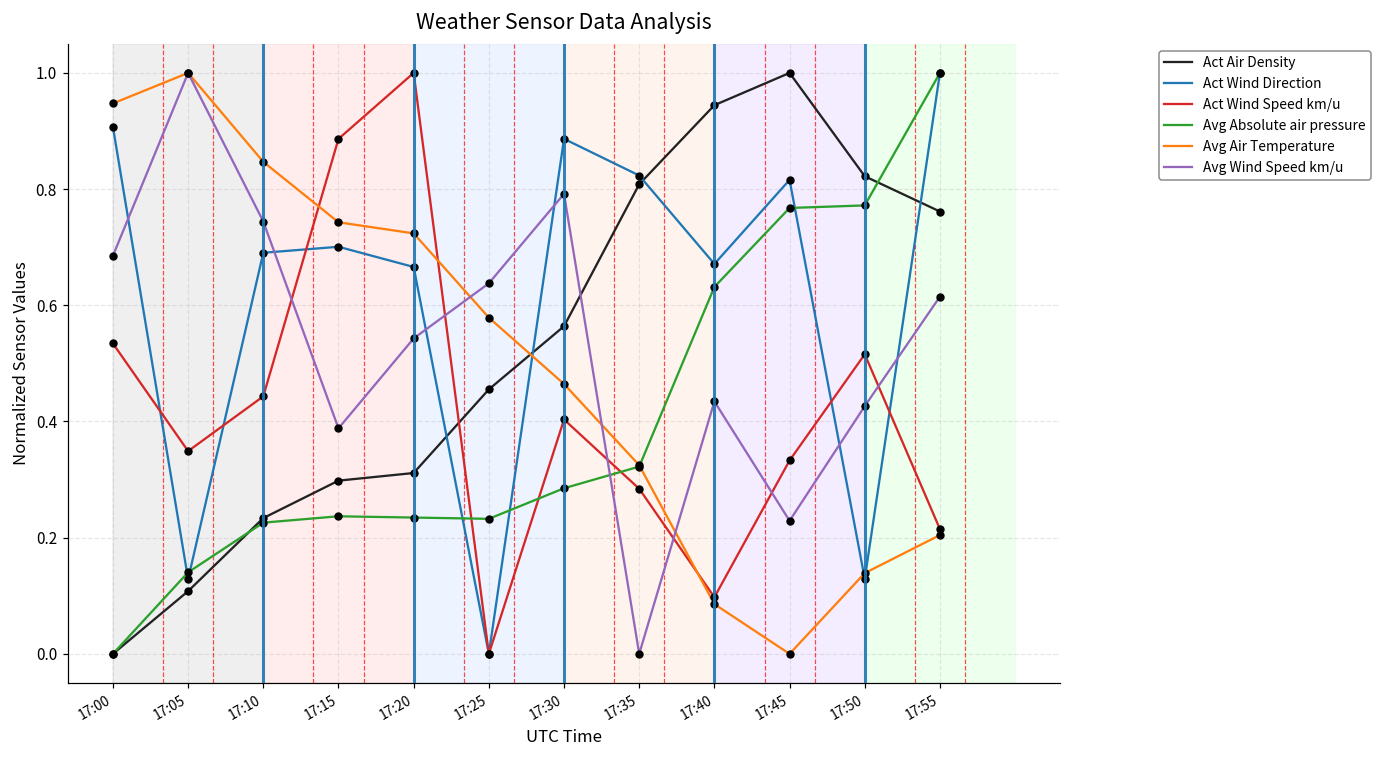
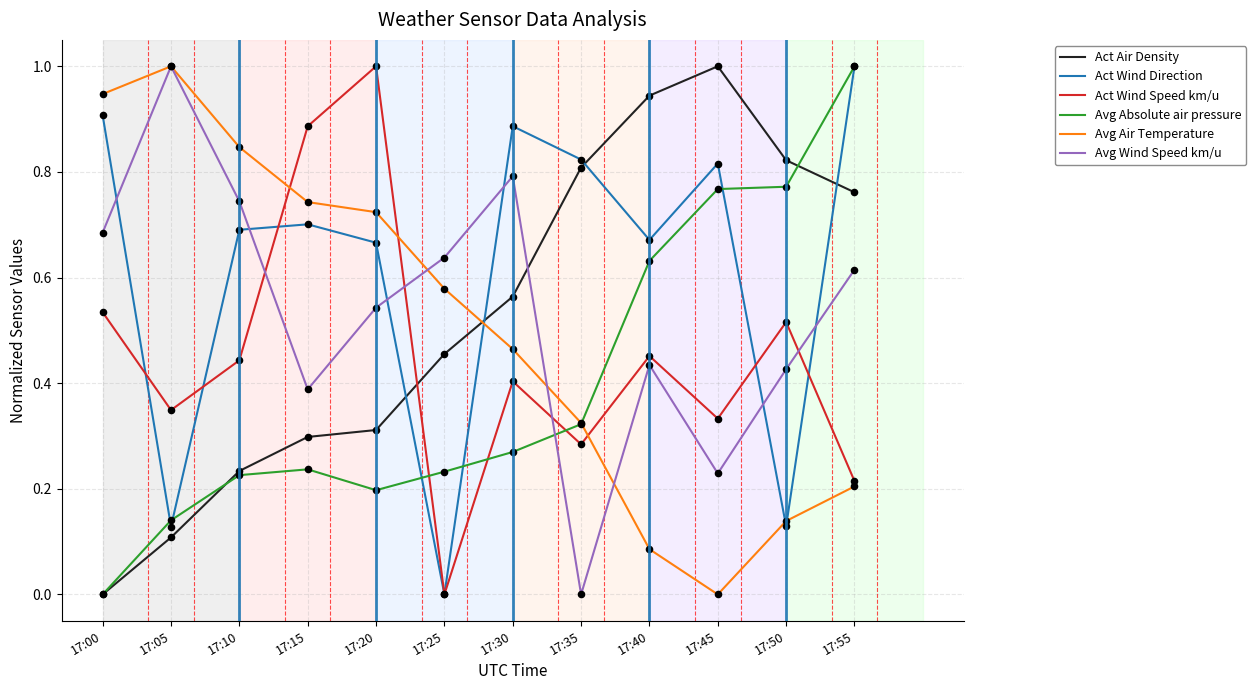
  {
    "Act Air Density": {
      "17:05": 0.11,
      "17:10": 0.23,
      "17:15": 0.30,
      "17:20": 0.31,
      "17:25": 0.46,
      "17:30": 0.56,
      "17:35": 0.81,
      "17:40": 0.94,
      "17:45": 1.00,
      "17:50": 0.82,
      "17:55": 0.76
    },
    "Act Wind Direction": {
      "17:00": 0.91,
      "17:05": 0.13,
      "17:10": 0.69,
      "17:15": 0.70,
      "17:20": 0.67,
      "17:30": 0.89,
      "17:35": 0.82,
      "17:40": 0.67,
      "17:45": 0.82,
      "17:50": 0.13
    },
    "Act Wind Speed km/u": {
      "17:00": 0.53,
      "17:05": 0.35,
      "17:10": 0.44,
      "17:15": 0.89,
      "17:20": 1.00,
      "17:30": 0.40,
      "17:35": 0.28,
-     "17:40": 0.10,
+     "17:40": 0.45,
      "17:45": 0.33,
      "17:50": 0.52,
      "17:55": 0.21
    },
    "Avg Absolute air pressure": {
      "17:05": 0.14,
      "17:10": 0.23,
      "17:15": 0.24,
-     "17:20": 0.23,
+     "17:20": 0.20,
      "17:25": 0.23,
-     "17:30": 0.29,
+     "17:30": 0.27,
      "17:40": 0.63,
      "17:45": 0.77,
      "17:50": 0.77
    },
    "Avg Air Temperature": {
      "17:00": 0.95,
      "17:10": 0.85,
      "17:15": 0.74,
      "17:20": 0.72,
      "17:25": 0.58,
      "17:30": 0.46,
      "17:40": 0.09,
      "17:45": 0.00,
      "17:50": 0.14,
      "17:55": 0.20
    },
    "Avg Wind Speed km/u": {
      "17:00": 0.69,
      "17:10": 0.74,
      "17:15": 0.39,
      "17:20": 0.54,
      "17:25": 0.64,
      "17:30": 0.79,
      "17:35": 0.00,
      "17:40": 0.43,
      "17:45": 0.23,
      "17:50": 0.43,
      "17:55": 0.61
    }
  }
